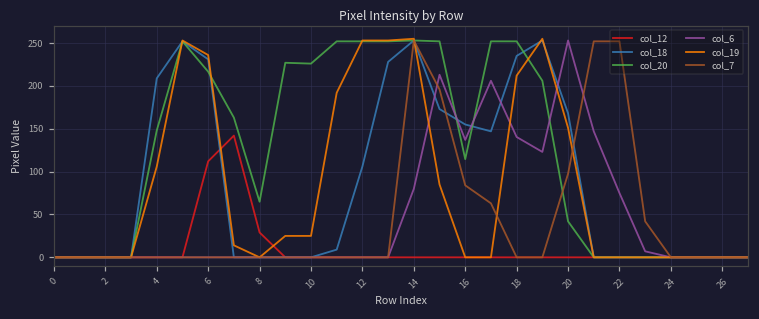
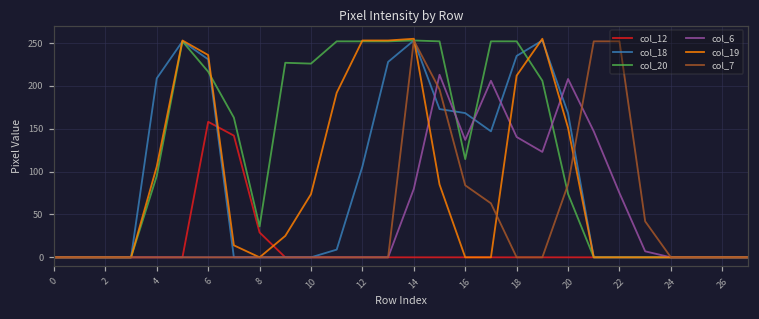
  {
    "col_12": {
-     "6": 110,
+     "6": 160,
      "8": 30,
      "14": 0,
      "20": 0
    },
    "col_18": {
      "4": 210,
      "6": 230,
      "12": 110,
-     "16": 160,
+     "16": 170,
      "18": 240,
      "20": 170
    },
    "col_20": {
-     "4": 150,
+     "4": 100,
      "6": 220,
-     "8": 60,
+     "8": 40,
      "10": 230,
      "16": 110,
      "18": 250,
-     "20": 40
+     "20": 70
    },
    "col_6": {
      "14": 80,
      "16": 140,
      "18": 140,
-     "20": 250,
+     "20": 210,
      "22": 80
    },
    "col_19": {
      "4": 110,
      "6": 240,
-     "10": 30,
+     "10": 70,
      "18": 210,
      "20": 150
    },
    "col_7": {
      "16": 80,
-     "20": 100
+     "20": 90
    }
  }
